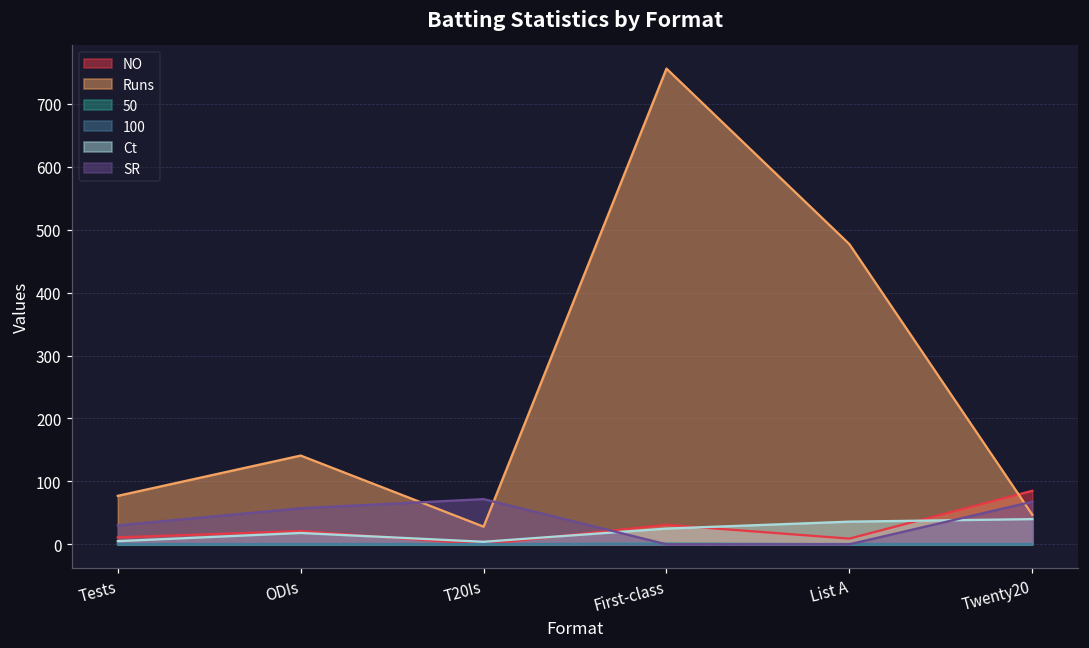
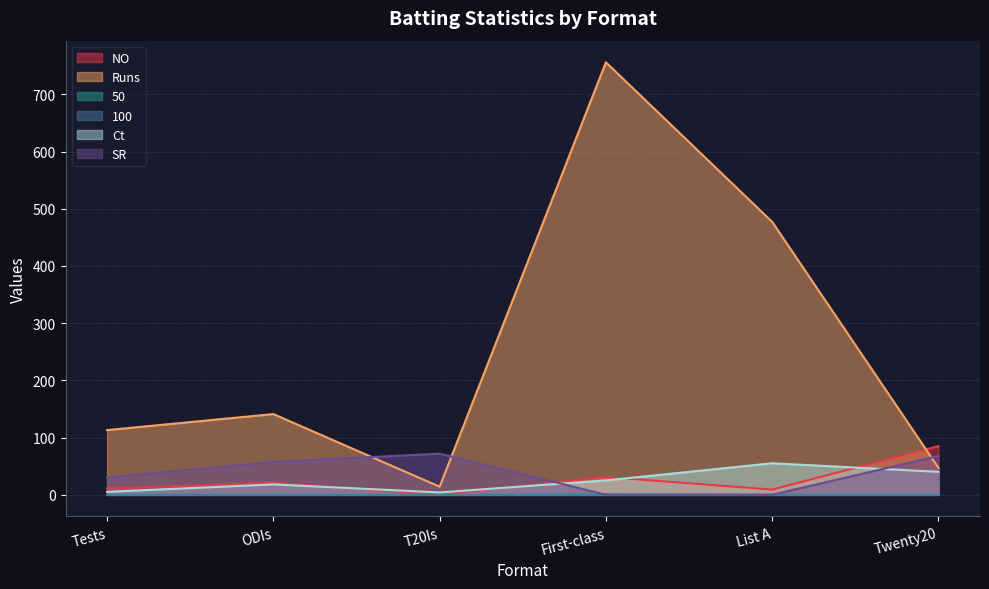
  {
    "NO": {
      "Tests": 10,
      "First-class": 30,
      "List A": 10,
      "Twenty20": 90
    },
    "Runs": {
-     "Tests": 80,
+     "Tests": 110,
      "ODIs": 140,
-     "T20Is": 30,
+     "T20Is": 10,
      "First-class": 760,
      "List A": 480,
      "Twenty20": 50
    },
    "Ct": {
      "Tests": 10,
      "First-class": 30,
-     "List A": 40,
+     "List A": 60,
      "Twenty20": 40
    }
  }
